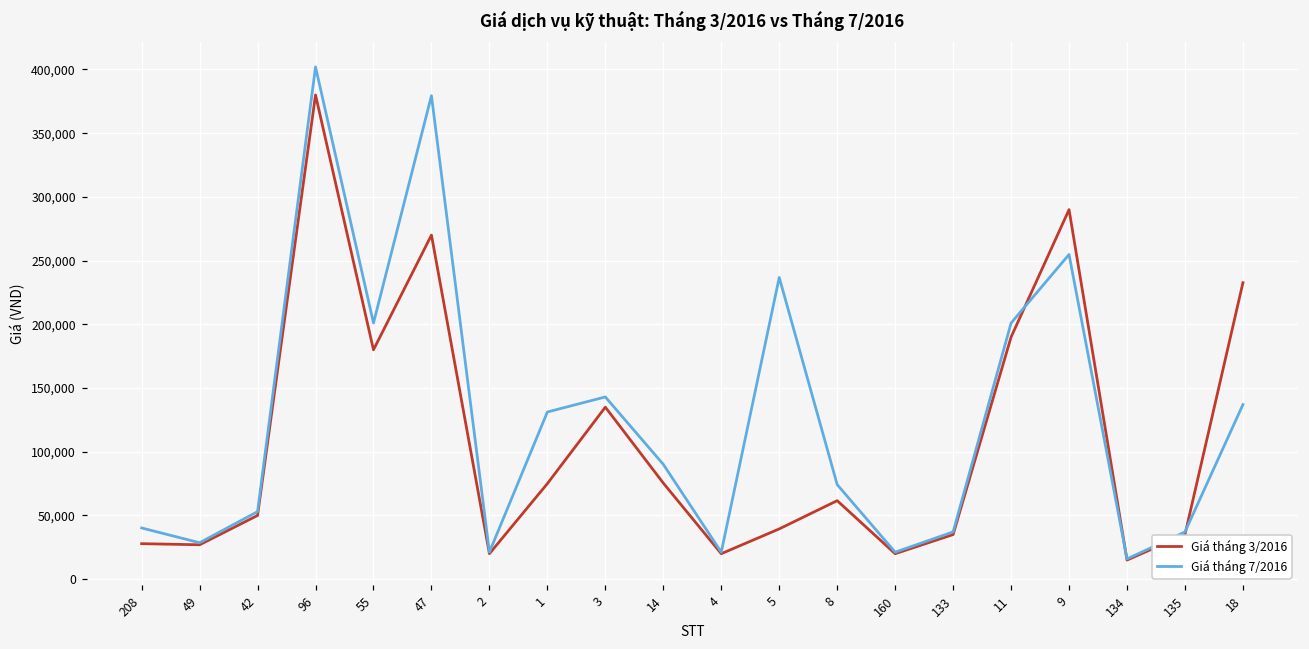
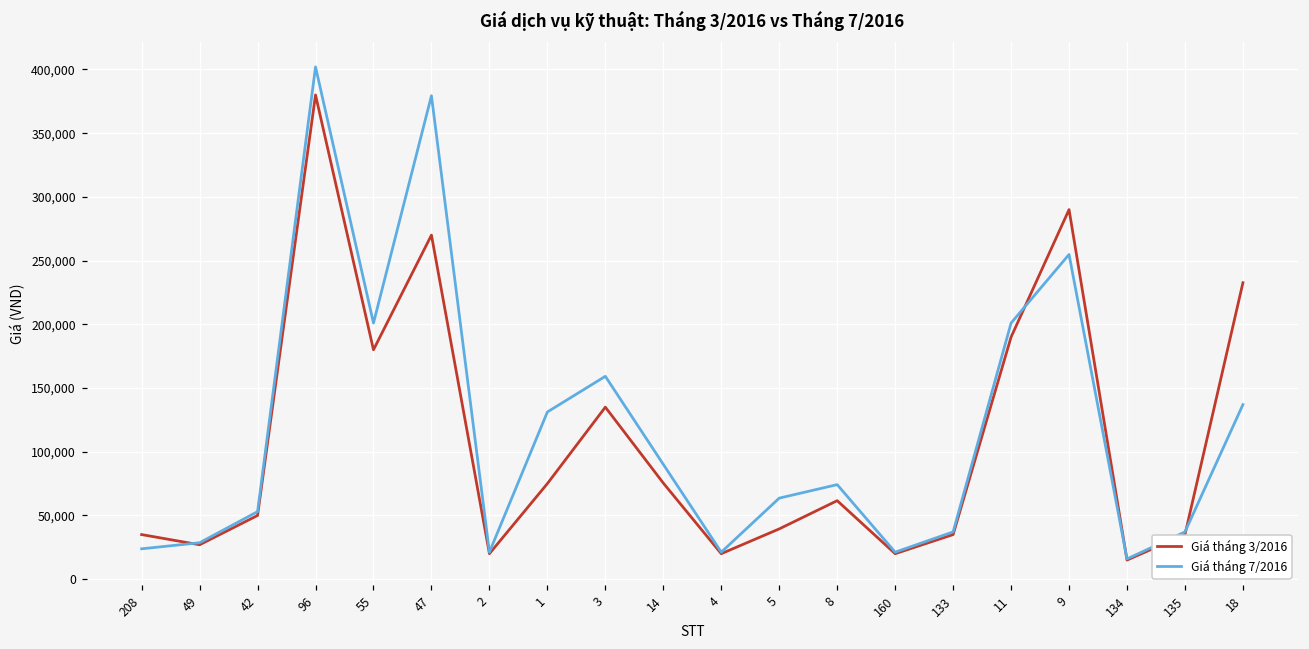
  {
    "Giá tháng 3/2016": {
-     "208": "28,000",
+     "208": "35,000",
      "42": "50,000",
      "96": "380,000",
      "55": "180,000",
      "47": "270,000",
      "1": "75,000",
      "3": "135,000",
      "14": "75,000",
      "5": "39,000",
      "8": "62,000",
      "11": "190,000",
      "9": "290,000",
      "18": "233,000"
    },
    "Giá tháng 7/2016": {
-     "208": "40,000",
+     "208": "24,000",
      "42": "53,000",
      "96": "402,000",
      "55": "201,000",
      "47": "379,000",
      "1": "131,000",
-     "3": "143,000",
+     "3": "159,000",
      "14": "90,000",
-     "5": "237,000",
+     "5": "64,000",
      "8": "74,000",
      "11": "201,000",
      "9": "255,000",
      "18": "137,000"
    }
  }
